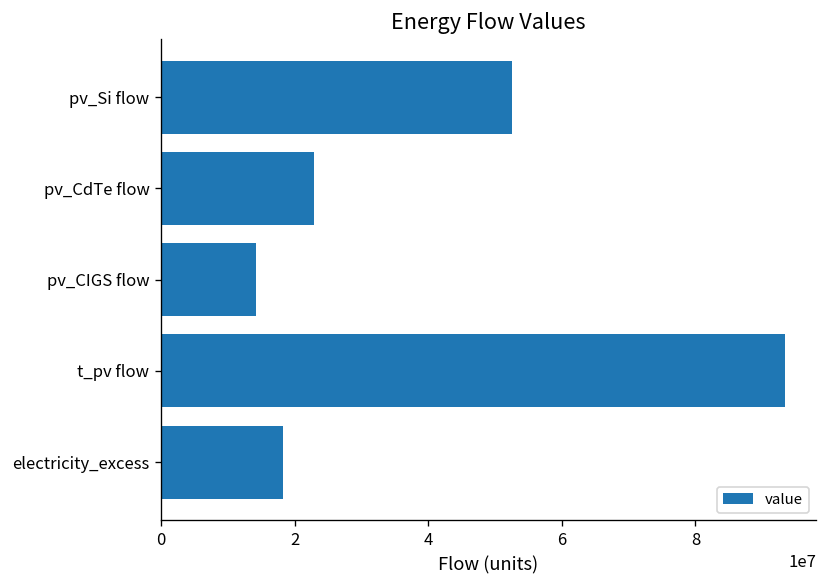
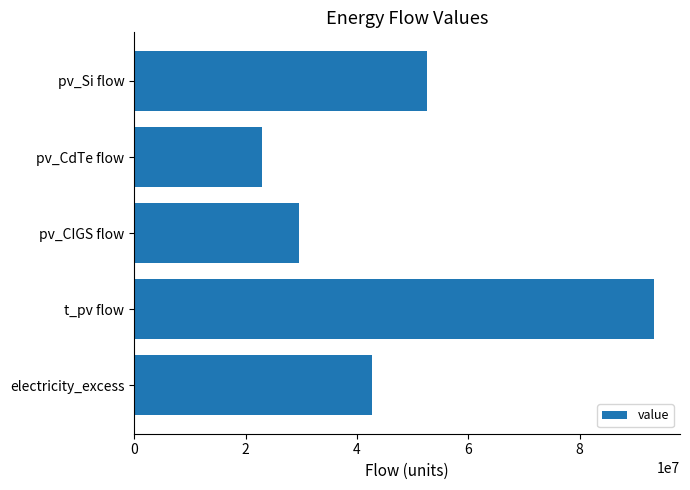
  {
    "pv_Si flow": 53000000,
    "pv_CdTe flow": 23000000,
-   "pv_CIGS flow": 14000000,
+   "pv_CIGS flow": 30000000,
    "t_pv flow": 93000000,
-   "electricity_excess": 18000000
+   "electricity_excess": 43000000
  }
